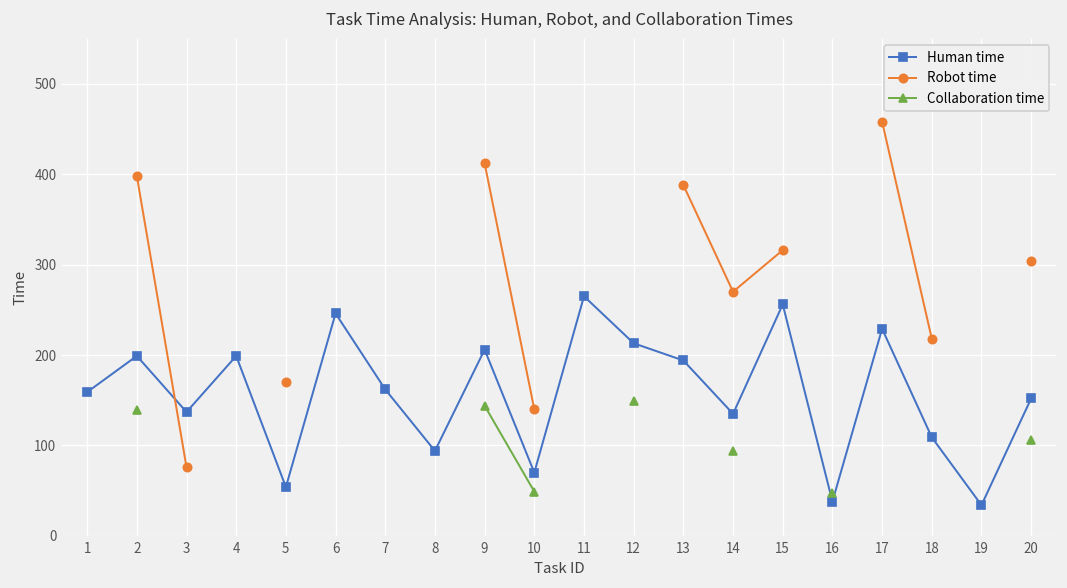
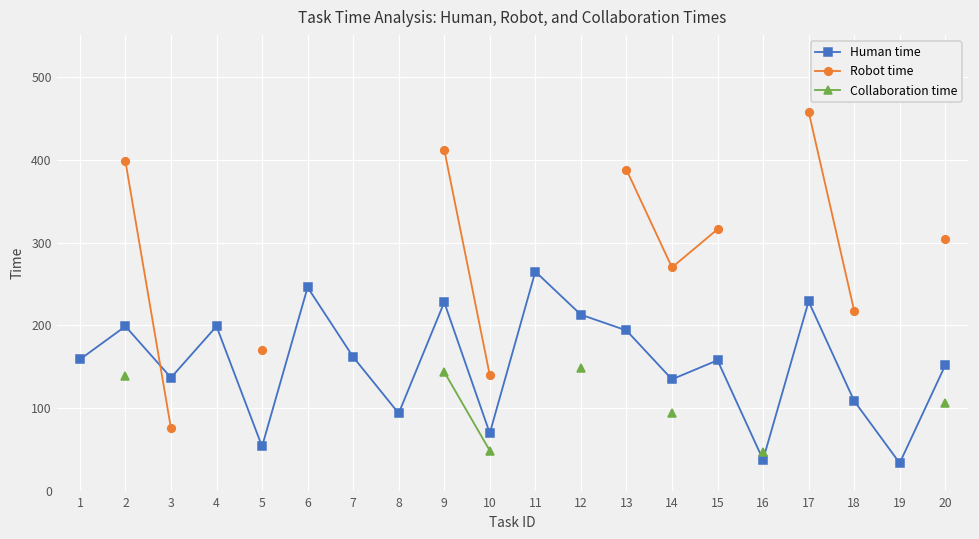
  {
    "Human time": {
      "1": 160,
      "2": 200,
      "3": 140,
      "4": 200,
      "5": 50,
      "6": 250,
      "7": 160,
      "8": 90,
-     "9": 210,
+     "9": 230,
      "10": 70,
      "11": 270,
      "12": 210,
      "13": 190,
      "14": 140,
-     "15": 260,
+     "15": 160,
      "16": 40,
      "17": 230,
      "18": 110,
      "19": 30,
      "20": 150
    },
    "Robot time": {
      "2": 400,
      "3": 80,
      "5": 170,
      "9": 410,
      "10": 140,
      "13": 390,
      "14": 270,
      "15": 320,
      "17": 460,
      "18": 220,
      "20": 300
    },
    "Collaboration time": {
      "2": 140,
      "9": 140,
      "10": 50,
      "12": 150,
      "14": 90,
      "16": 50,
      "20": 110
    }
  }
